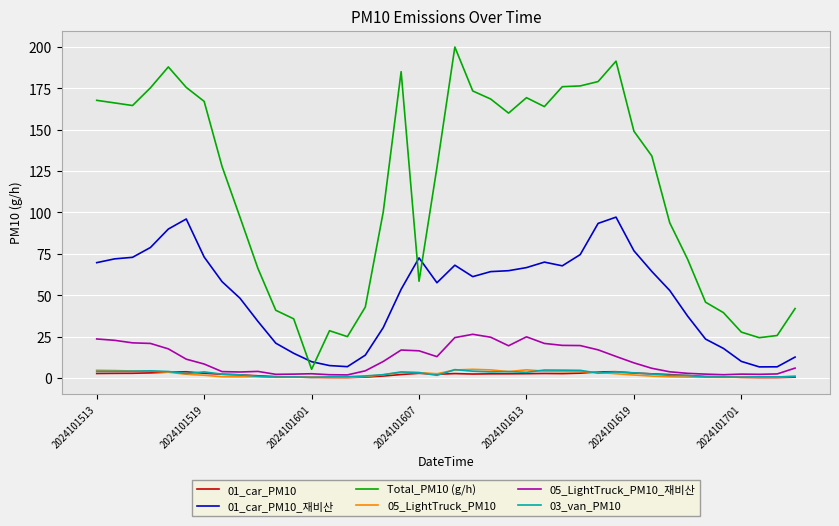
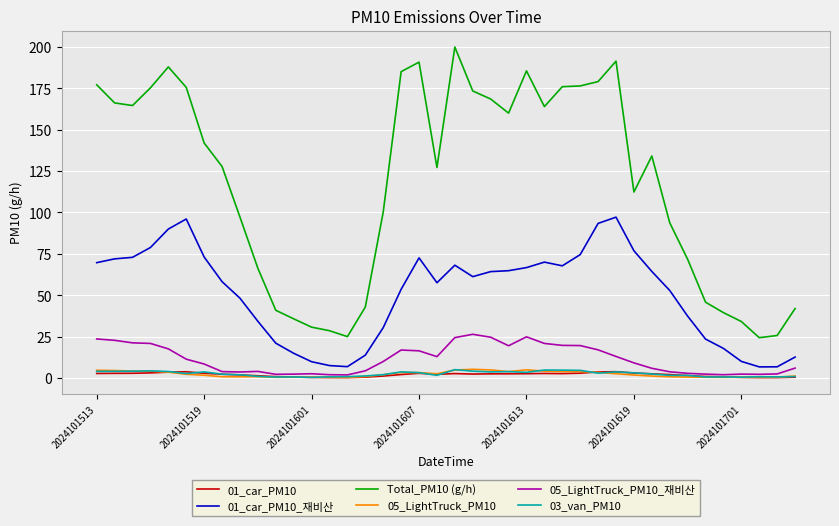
  {
    "01_car_PM10_재비산": {
      "2024101513": 70,
      "2024101519": 73,
      "2024101601": 10,
      "2024101607": 73,
      "2024101613": 67,
      "2024101619": 77,
      "2024101701": 10
    },
    "Total_PM10 (g/h)": {
-     "2024101513": 168,
-     "2024101519": 167,
-     "2024101601": 5,
-     "2024101607": 58,
-     "2024101613": 169,
-     "2024101619": 149,
-     "2024101701": 28
+     "2024101513": 177,
+     "2024101519": 142,
+     "2024101601": 31,
+     "2024101607": 191,
+     "2024101613": 186,
+     "2024101619": 112,
+     "2024101701": 34
    },
    "05_LightTruck_PM10_재비산": {
      "2024101513": 24,
      "2024101519": 8,
      "2024101601": 3,
      "2024101607": 16,
      "2024101613": 25,
      "2024101619": 9,
      "2024101701": 2
    }
  }
